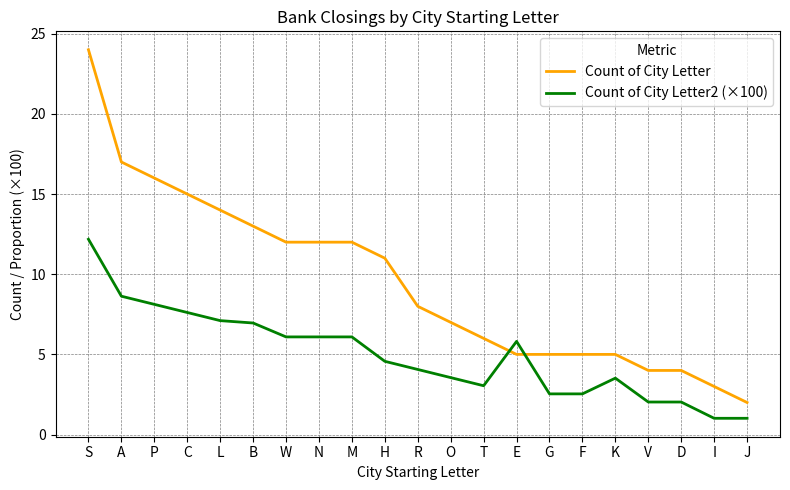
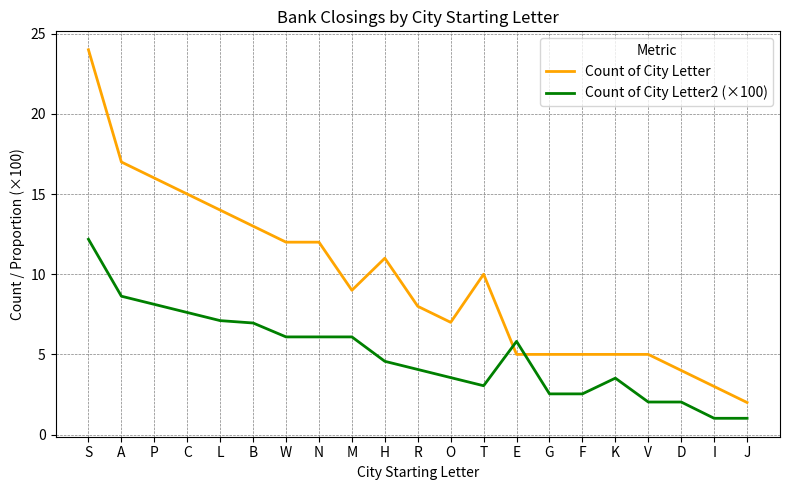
  {
    "Count of City Letter": {
      "S": 24,
      "A": 17,
      "P": 16,
      "C": 15,
      "L": 14,
      "B": 13,
      "W": 12,
      "N": 12,
-     "M": 12,
+     "M": 9,
      "H": 11,
      "R": 8,
      "O": 7,
-     "T": 6,
+     "T": 10,
      "E": 5,
      "G": 5,
      "F": 5,
      "K": 5,
-     "V": 4,
+     "V": 5,
      "D": 4,
      "I": 3,
      "J": 2
    },
    "Count of City Letter2 (×100)": {
      "S": 12.2,
      "A": 8.6,
      "P": 8,
      "C": 7.6,
      "L": 7,
      "B": 7,
      "W": 6,
      "N": 6,
      "M": 6,
      "H": 4.6,
      "R": 4,
      "O": 3.6,
      "T": 3,
      "E": 5.8,
      "G": 2.5,
      "F": 2.5,
      "K": 3.5,
      "V": 2,
      "D": 2,
      "I": 1,
      "J": 1
    }
  }
